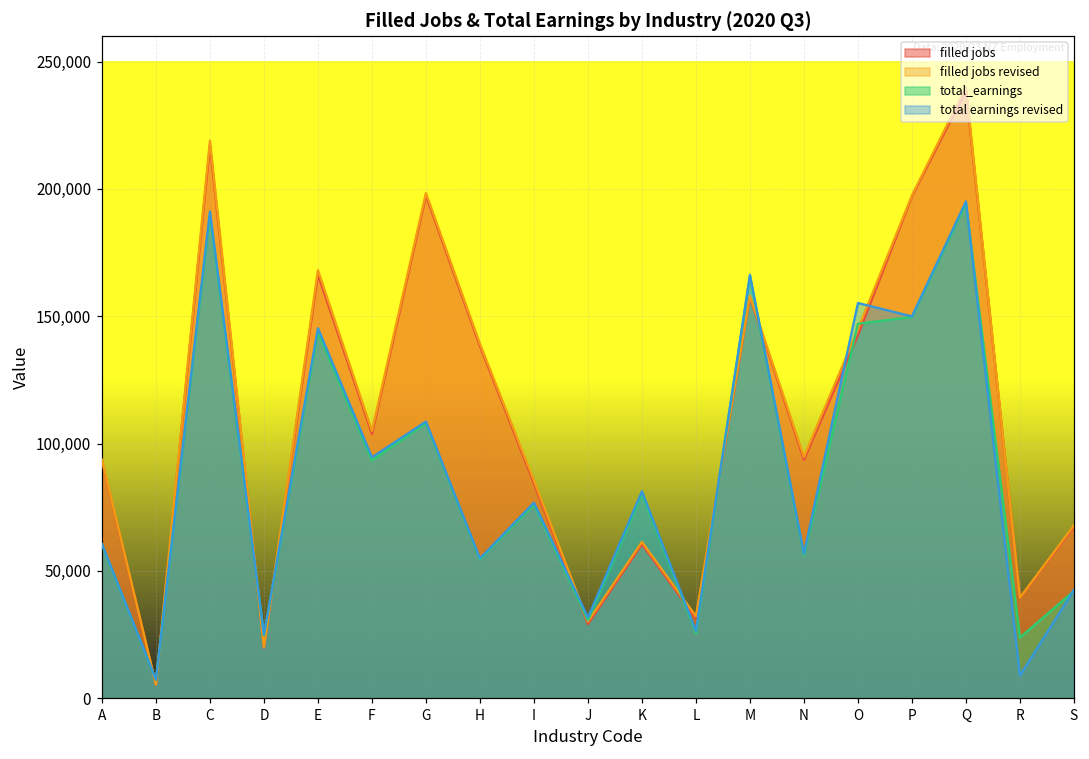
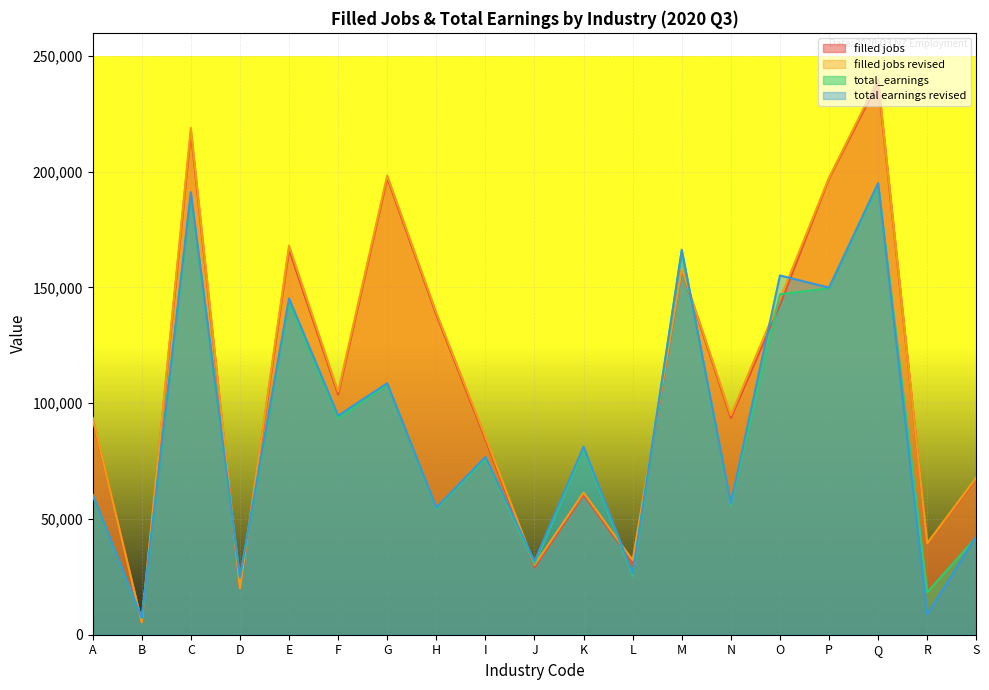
  {
    "total_earnings": {
      "C": "190,000",
      "E": "144,000",
      "F": "93,000",
      "K": "80,000",
      "O": "147,000",
-     "R": "24,000"
+     "R": "18,000"
    },
    "total earnings revised": {
      "C": "191,000",
      "E": "145,000",
      "F": "95,000",
      "J": "32,000",
      "K": "81,000",
      "O": "155,000",
      "R": "9,000"
    }
  }
